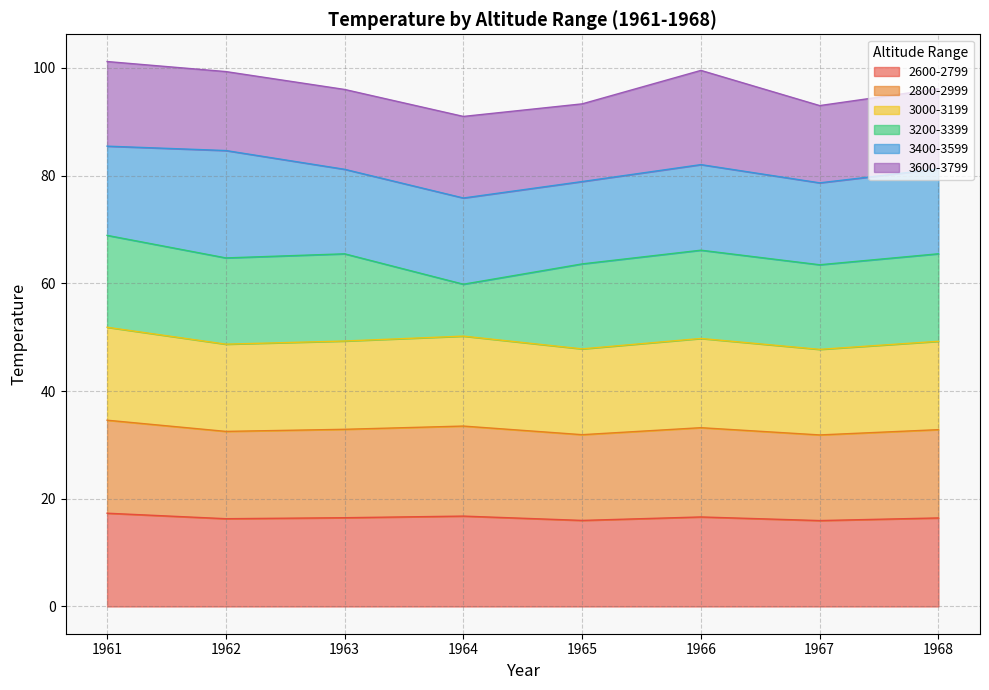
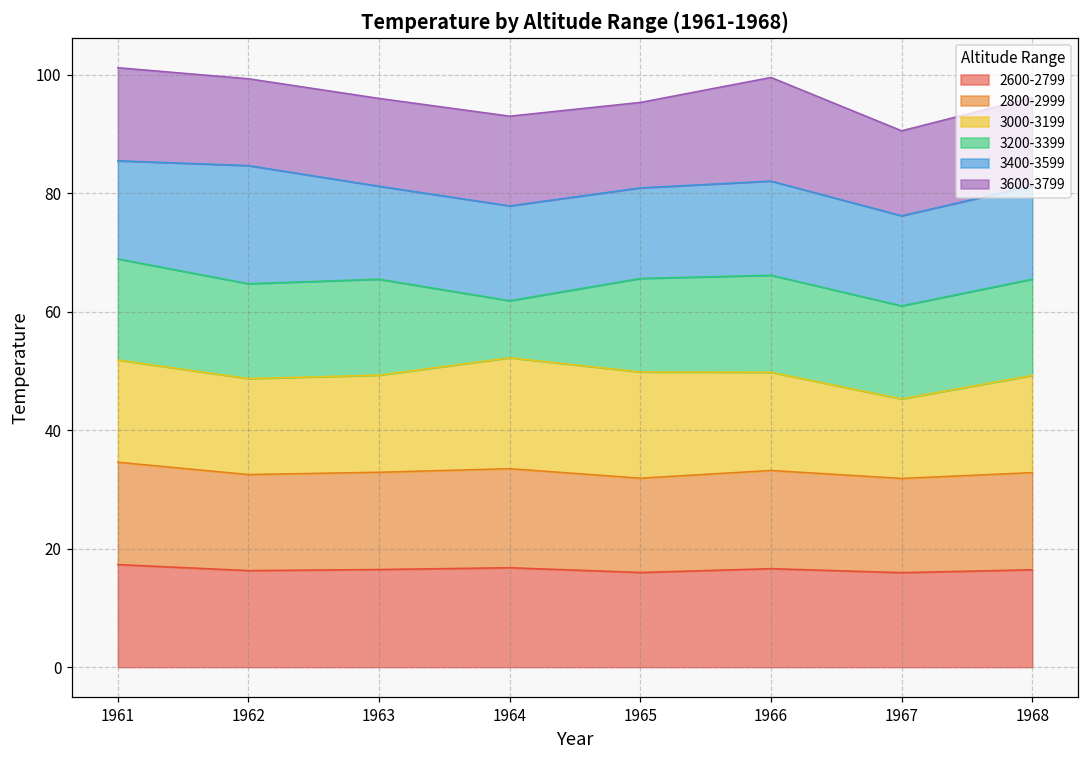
  {
    "3000-3199": {
      "1961": 17,
      "1962": 16,
      "1963": 16,
-     "1964": 17,
-     "1965": 16,
+     "1964": 19,
+     "1965": 18,
      "1966": 17,
-     "1967": 16,
+     "1967": 13,
      "1968": 16
    },
    "3200-3399": {
      "1961": 17,
      "1962": 16,
      "1963": 16,
      "1964": 10,
      "1965": 16,
      "1966": 16,
      "1967": 16,
      "1968": 16
    },
    "3400-3599": {
      "1961": 17,
      "1962": 20,
      "1963": 16,
      "1964": 16,
      "1965": 15,
      "1966": 16,
      "1967": 15
    },
    "3600-3799": {
      "1961": 16,
      "1962": 15,
      "1963": 15,
      "1964": 15,
      "1965": 14,
      "1966": 17,
      "1967": 14
    }
  }
